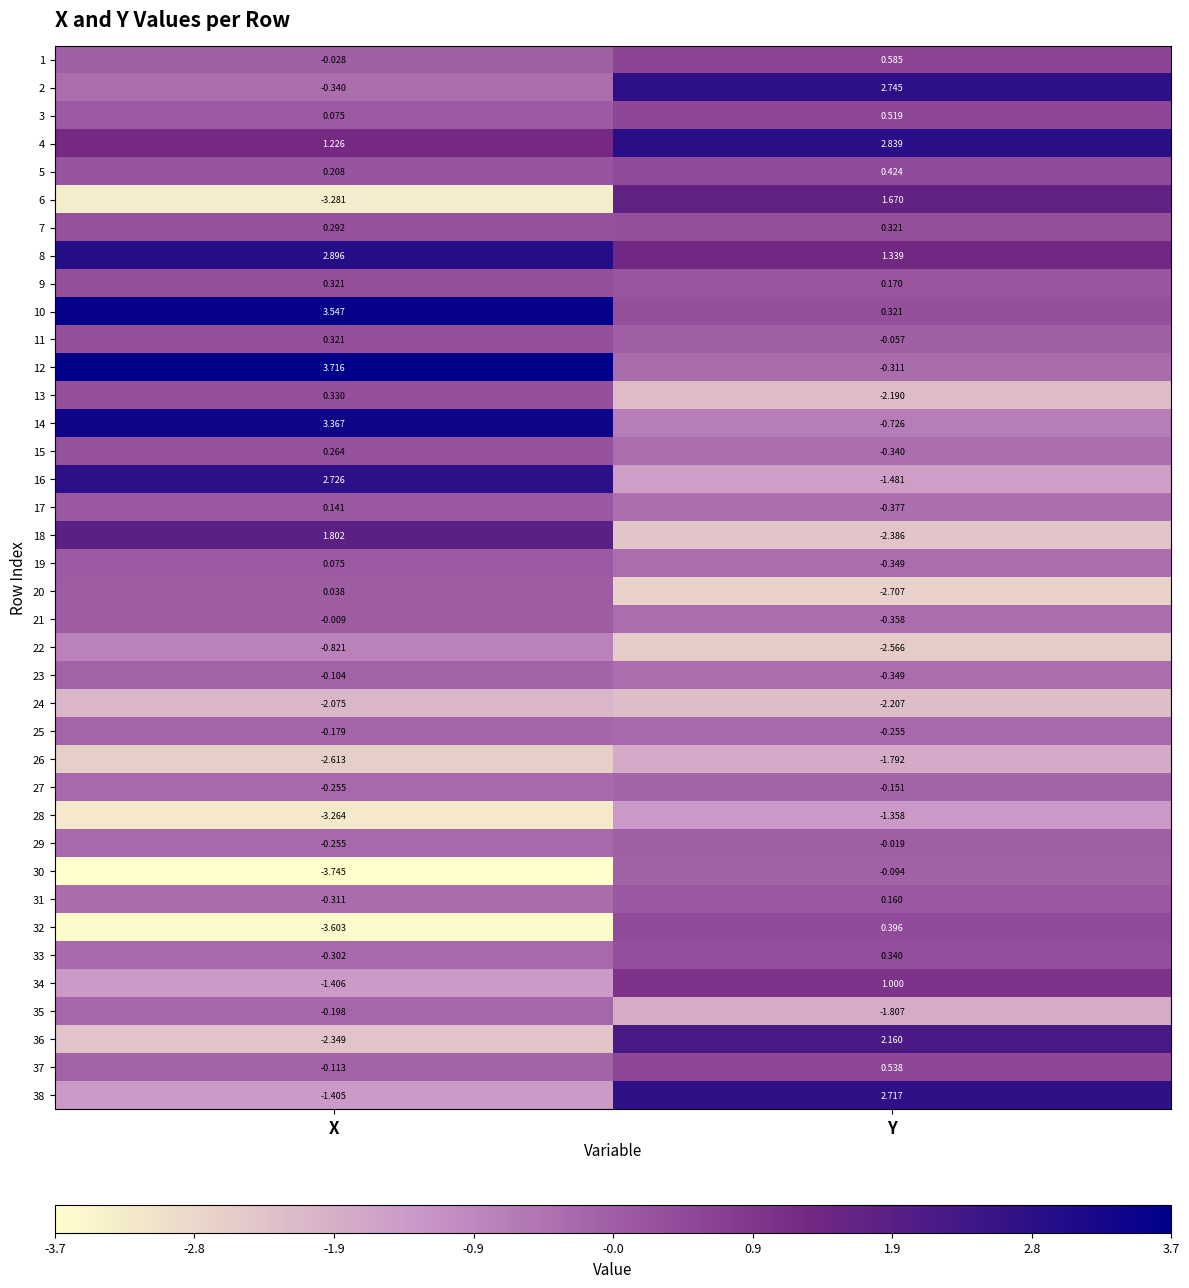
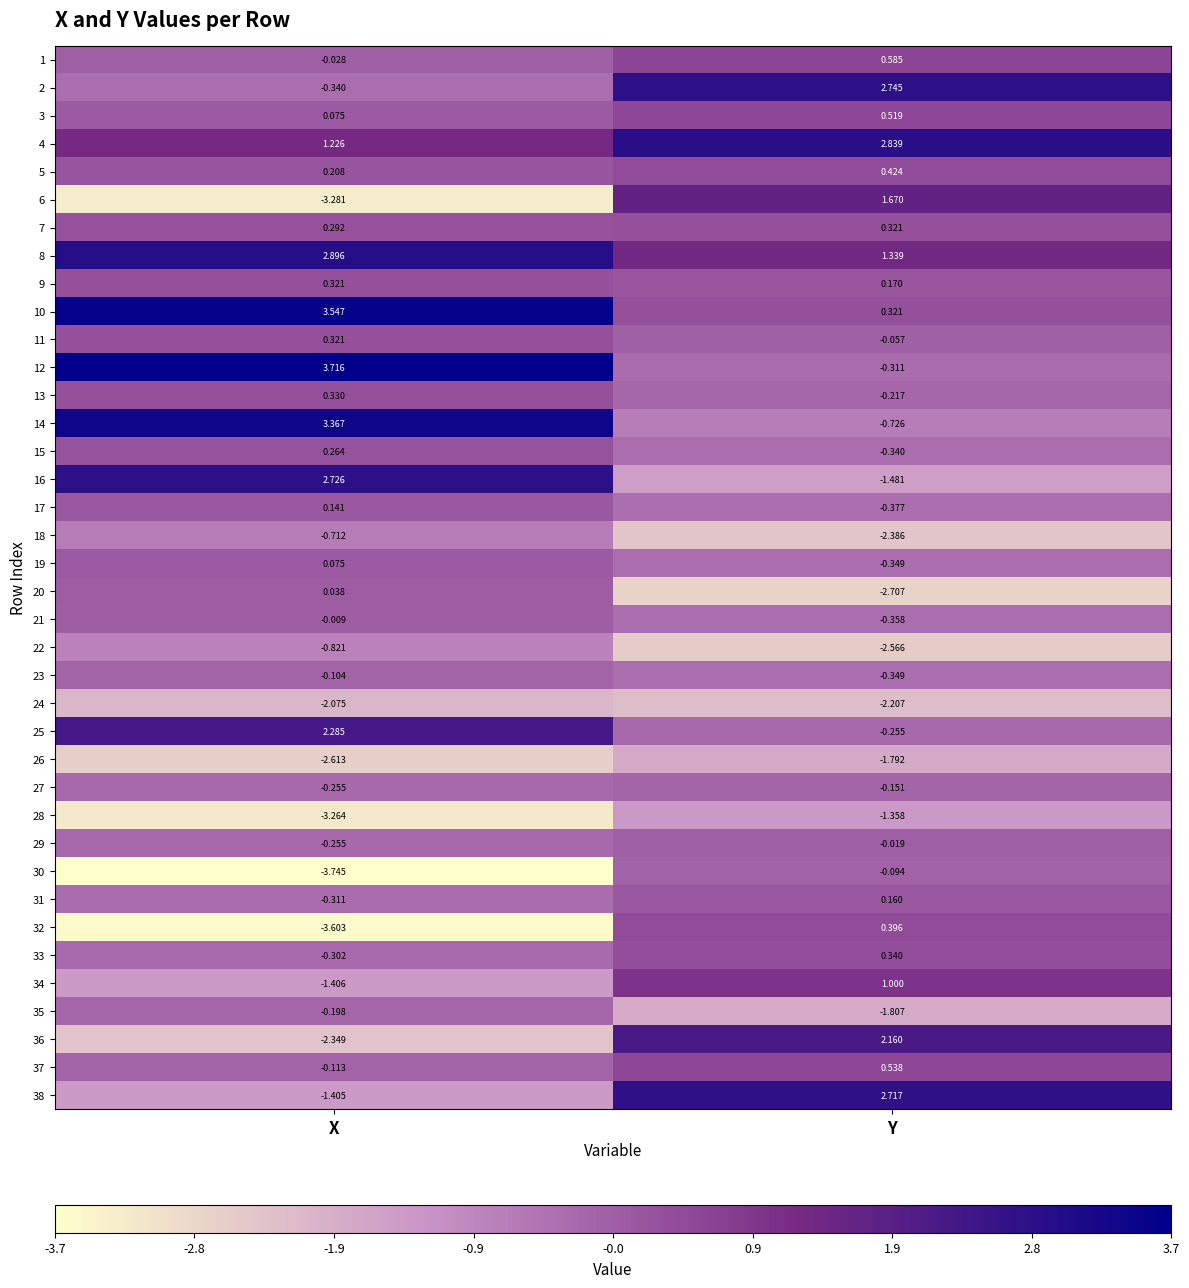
  {
    "1": {
      "X": -0.028,
      "Y": 0.585
    },
    "2": {
      "X": -0.340,
      "Y": 2.745
    },
    "3": {
      "X": 0.075,
      "Y": 0.519
    },
    "4": {
      "X": 1.226,
      "Y": 2.839
    },
    "5": {
      "X": 0.208,
      "Y": 0.424
    },
    "6": {
      "X": -3.281,
      "Y": 1.670
    },
    "7": {
      "X": 0.292,
      "Y": 0.321
    },
    "8": {
      "X": 2.896,
      "Y": 1.339
    },
    "9": {
      "X": 0.321,
      "Y": 0.170
    },
    "10": {
      "X": 3.547,
      "Y": 0.321
    },
    "11": {
      "X": 0.321,
      "Y": -0.057
    },
    "12": {
      "X": 3.716,
      "Y": -0.311
    },
    "13": {
      "X": 0.330,
-     "Y": -2.190
+     "Y": -0.217
    },
    "14": {
      "X": 3.367,
      "Y": -0.726
    },
    "15": {
      "X": 0.264,
      "Y": -0.340
    },
    "16": {
      "X": 2.726,
      "Y": -1.481
    },
    "17": {
      "X": 0.141,
      "Y": -0.377
    },
    "18": {
-     "X": 1.802,
+     "X": -0.712,
      "Y": -2.386
    },
    "19": {
      "X": 0.075,
      "Y": -0.349
    },
    "20": {
      "X": 0.038,
      "Y": -2.707
    },
    "21": {
      "X": -0.009,
      "Y": -0.358
    },
    "22": {
      "X": -0.821,
      "Y": -2.566
    },
    "23": {
      "X": -0.104,
      "Y": -0.349
    },
    "24": {
      "X": -2.075,
      "Y": -2.207
    },
    "25": {
-     "X": -0.179,
+     "X": 2.285,
      "Y": -0.255
    },
    "26": {
      "X": -2.613,
      "Y": -1.792
    },
    "27": {
      "X": -0.255,
      "Y": -0.151
    },
    "28": {
      "X": -3.264,
      "Y": -1.358
    },
    "29": {
      "X": -0.255,
      "Y": -0.019
    },
    "30": {
      "X": -3.745,
      "Y": -0.094
    },
    "31": {
      "X": -0.311,
      "Y": 0.160
    },
    "32": {
      "X": -3.603,
      "Y": 0.396
    },
    "33": {
      "X": -0.302,
      "Y": 0.340
    },
    "34": {
      "X": -1.406,
      "Y": 1.000
    },
    "35": {
      "X": -0.198,
      "Y": -1.807
    },
    "36": {
      "X": -2.349,
      "Y": 2.160
    },
    "37": {
      "X": -0.113,
      "Y": 0.538
    },
    "38": {
      "X": -1.405,
      "Y": 2.717
    }
  }
